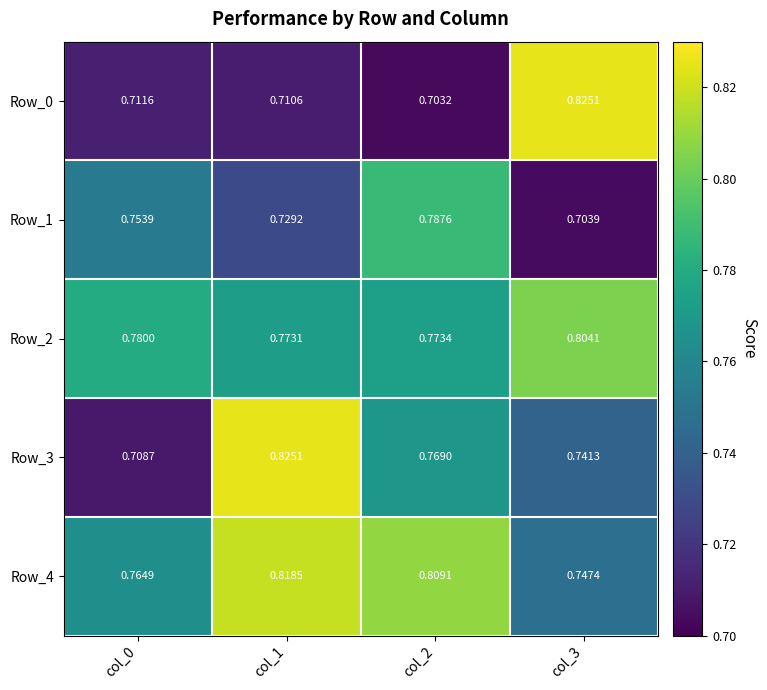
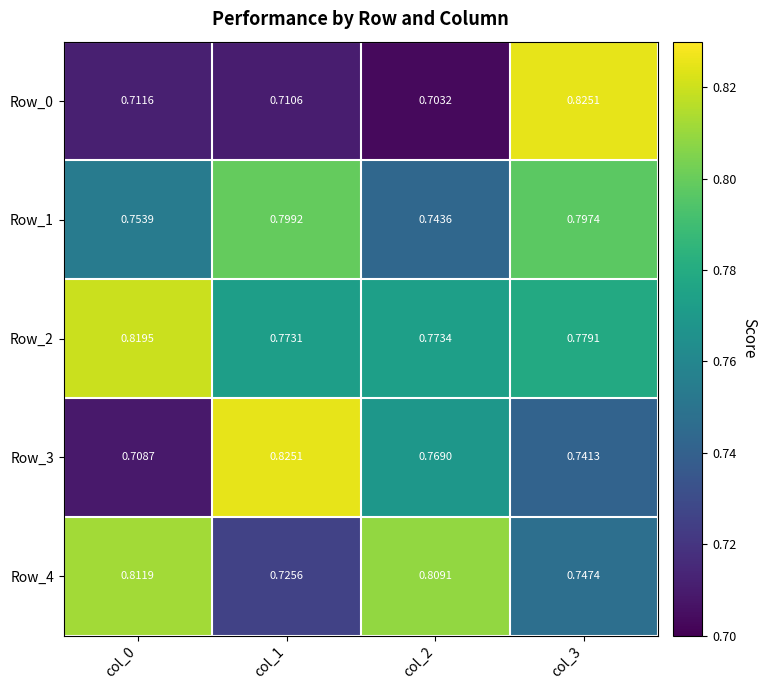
  {
    "Row_0": {
      "col_0": 0.7116,
      "col_1": 0.7106,
      "col_2": 0.7032,
      "col_3": 0.8251
    },
    "Row_1": {
      "col_0": 0.7539,
-     "col_1": 0.7292,
-     "col_2": 0.7876,
-     "col_3": 0.7039
+     "col_1": 0.7992,
+     "col_2": 0.7436,
+     "col_3": 0.7974
    },
    "Row_2": {
-     "col_0": 0.7800,
+     "col_0": 0.8195,
      "col_1": 0.7731,
      "col_2": 0.7734,
-     "col_3": 0.8041
+     "col_3": 0.7791
    },
    "Row_3": {
      "col_0": 0.7087,
      "col_1": 0.8251,
      "col_2": 0.7690,
      "col_3": 0.7413
    },
    "Row_4": {
-     "col_0": 0.7649,
-     "col_1": 0.8185,
+     "col_0": 0.8119,
+     "col_1": 0.7256,
      "col_2": 0.8091,
      "col_3": 0.7474
    }
  }
